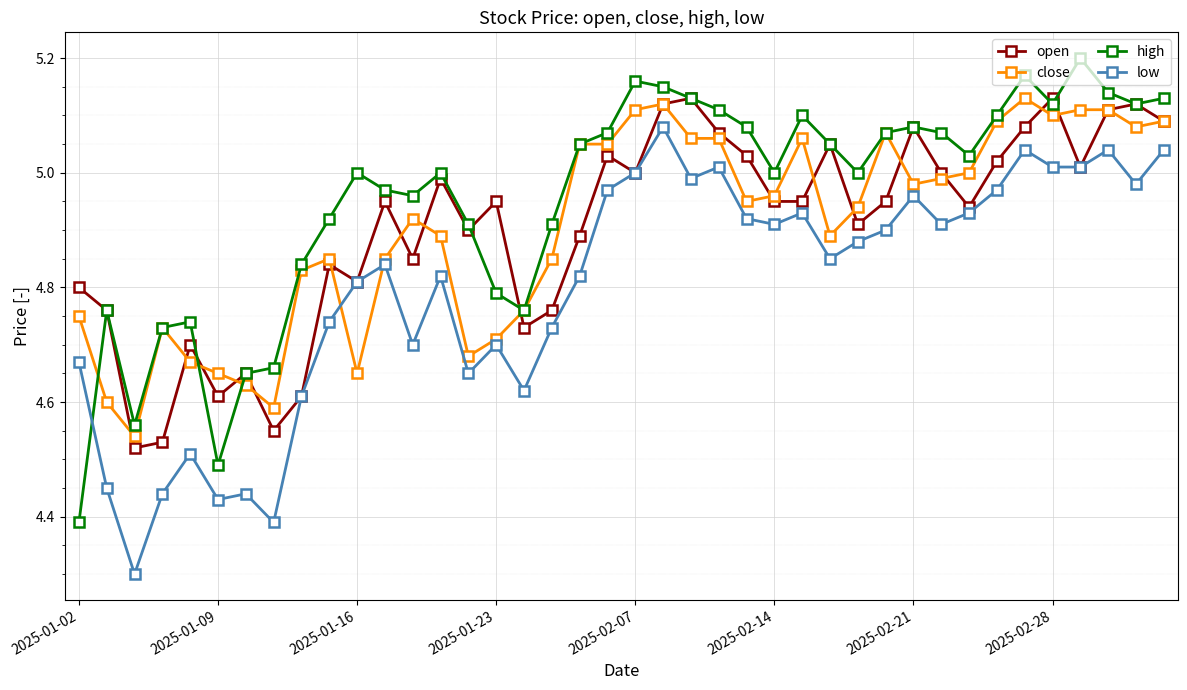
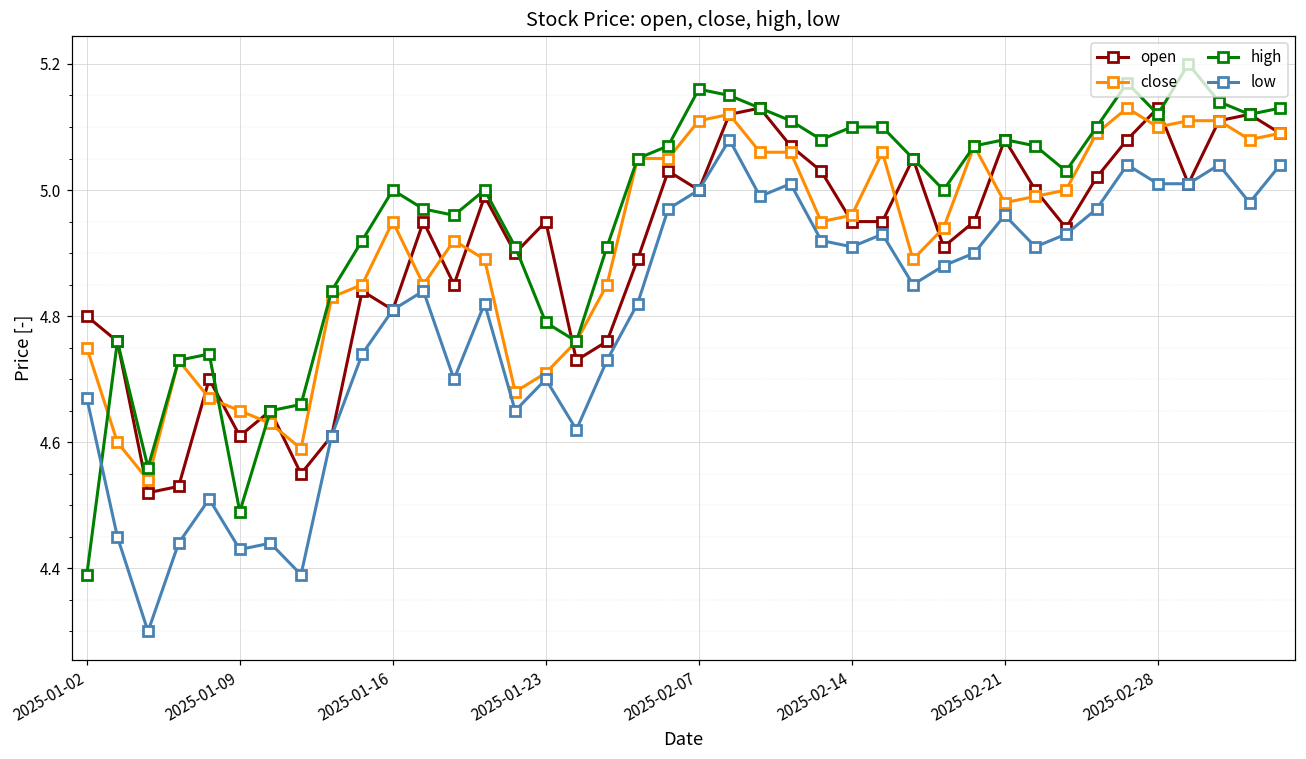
  {
    "open": {
      "2025-01-02": 4.80,
      "2025-01-09": 4.61,
      "2025-01-23": 4.95,
      "2025-02-14": 4.95,
      "2025-02-28": 5.13
    },
    "close": {
      "2025-01-02": 4.75,
      "2025-01-09": 4.65,
-     "2025-01-16": 4.65,
+     "2025-01-16": 4.95,
      "2025-01-23": 4.71,
      "2025-02-07": 5.11,
      "2025-02-14": 4.96,
      "2025-02-21": 4.98,
      "2025-02-28": 5.10
    },
    "high": {
      "2025-01-02": 4.39,
      "2025-01-09": 4.49,
      "2025-01-16": 5.0,
      "2025-01-23": 4.79,
      "2025-02-07": 5.16,
-     "2025-02-14": 5.0,
+     "2025-02-14": 5.1,
      "2025-02-28": 5.12
    },
    "low": {
      "2025-01-02": 4.67,
      "2025-01-09": 4.43,
      "2025-01-23": 4.70,
      "2025-02-14": 4.91,
      "2025-02-21": 4.96,
      "2025-02-28": 5.01
    }
  }
